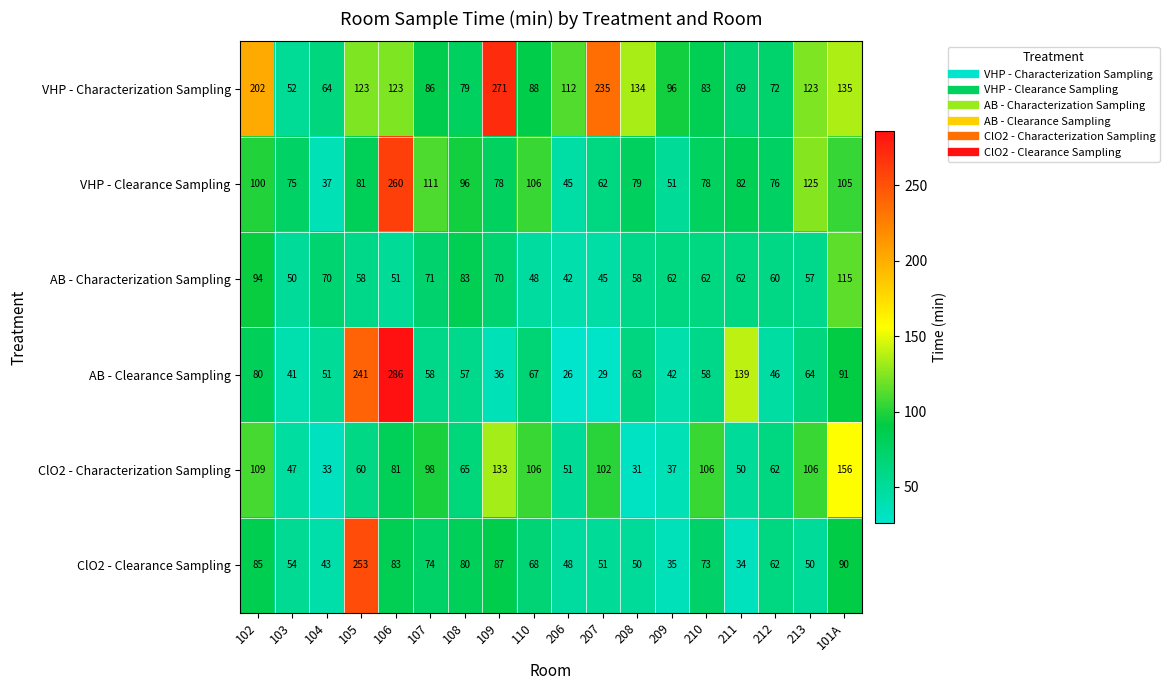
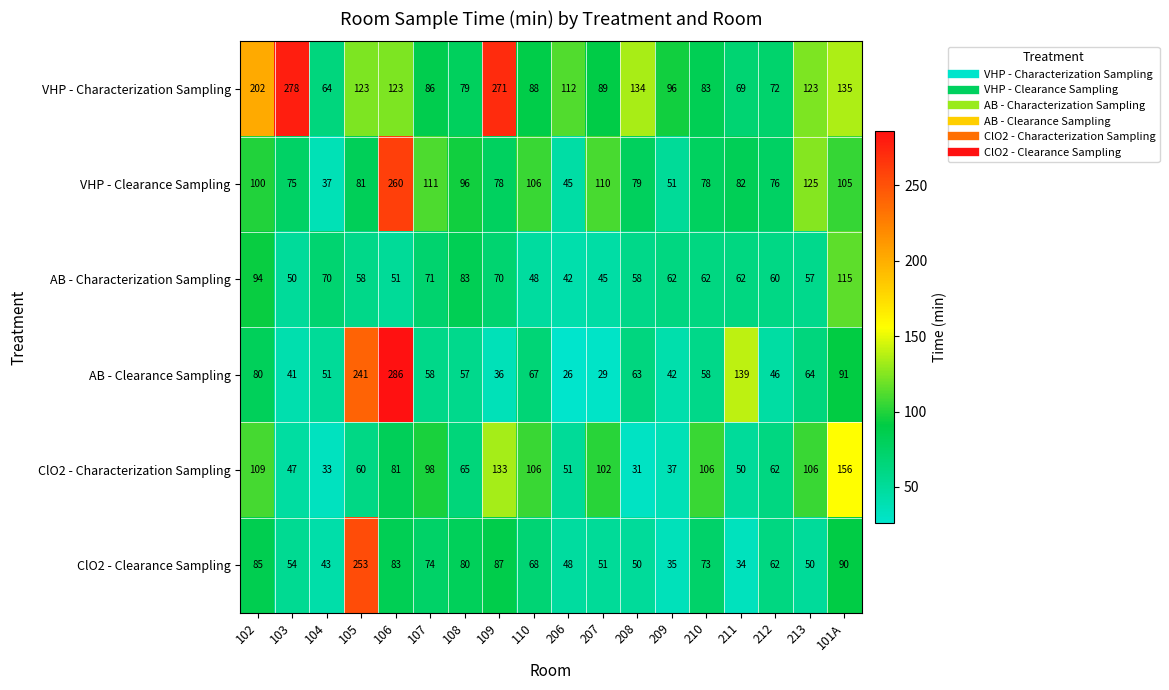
  {
    "VHP - Characterization Sampling": {
      "102": 202,
-     "103": 52,
+     "103": 278,
      "104": 64,
      "105": 123,
      "106": 123,
      "107": 86,
      "108": 79,
      "109": 271,
      "110": 88,
      "206": 112,
-     "207": 235,
+     "207": 89,
      "208": 134,
      "209": 96,
      "210": 83,
      "211": 69,
      "212": 72,
      "213": 123,
      "101A": 135
    },
    "VHP - Clearance Sampling": {
      "102": 100,
      "103": 75,
      "104": 37,
      "105": 81,
      "106": 260,
      "107": 111,
      "108": 96,
      "109": 78,
      "110": 106,
      "206": 45,
-     "207": 62,
+     "207": 110,
      "208": 79,
      "209": 51,
      "210": 78,
      "211": 82,
      "212": 76,
      "213": 125,
      "101A": 105
    },
    "AB - Characterization Sampling": {
      "102": 94,
      "103": 50,
      "104": 70,
      "105": 58,
      "106": 51,
      "107": 71,
      "108": 83,
      "109": 70,
      "110": 48,
      "206": 42,
      "207": 45,
      "208": 58,
      "209": 62,
      "210": 62,
      "211": 62,
      "212": 60,
      "213": 57,
      "101A": 115
    },
    "AB - Clearance Sampling": {
      "102": 80,
      "103": 41,
      "104": 51,
      "105": 241,
      "106": 286,
      "107": 58,
      "108": 57,
      "109": 36,
      "110": 67,
      "206": 26,
      "207": 29,
      "208": 63,
      "209": 42,
      "210": 58,
      "211": 139,
      "212": 46,
      "213": 64,
      "101A": 91
    },
    "ClO2 - Characterization Sampling": {
      "102": 109,
      "103": 47,
      "104": 33,
      "105": 60,
      "106": 81,
      "107": 98,
      "108": 65,
      "109": 133,
      "110": 106,
      "206": 51,
      "207": 102,
      "208": 31,
      "209": 37,
      "210": 106,
      "211": 50,
      "212": 62,
      "213": 106,
      "101A": 156
    },
    "ClO2 - Clearance Sampling": {
      "102": 85,
      "103": 54,
      "104": 43,
      "105": 253,
      "106": 83,
      "107": 74,
      "108": 80,
      "109": 87,
      "110": 68,
      "206": 48,
      "207": 51,
      "208": 50,
      "209": 35,
      "210": 73,
      "211": 34,
      "212": 62,
      "213": 50,
      "101A": 90
    }
  }
